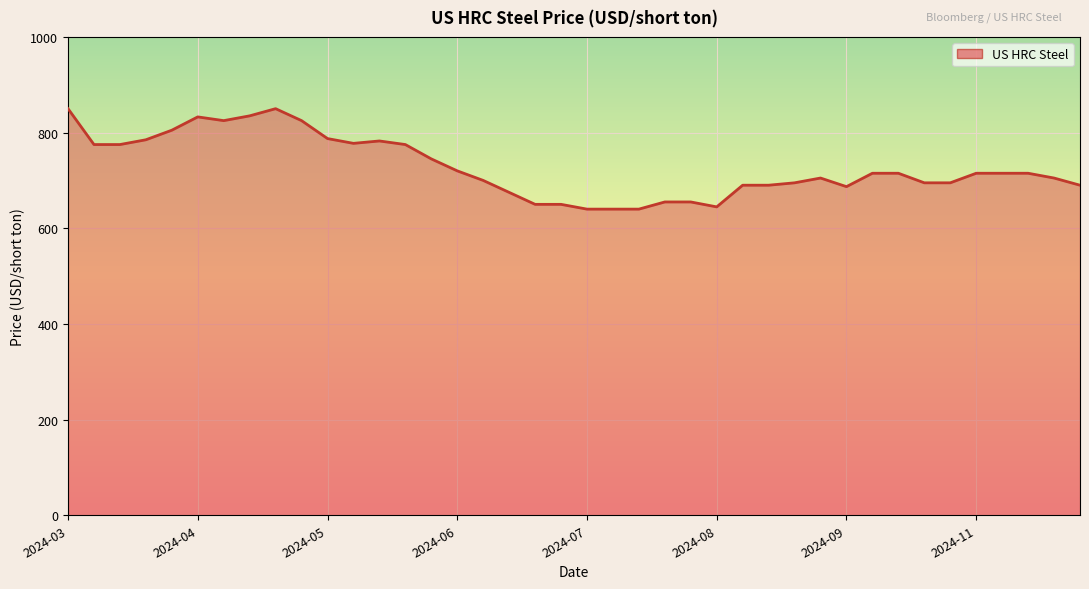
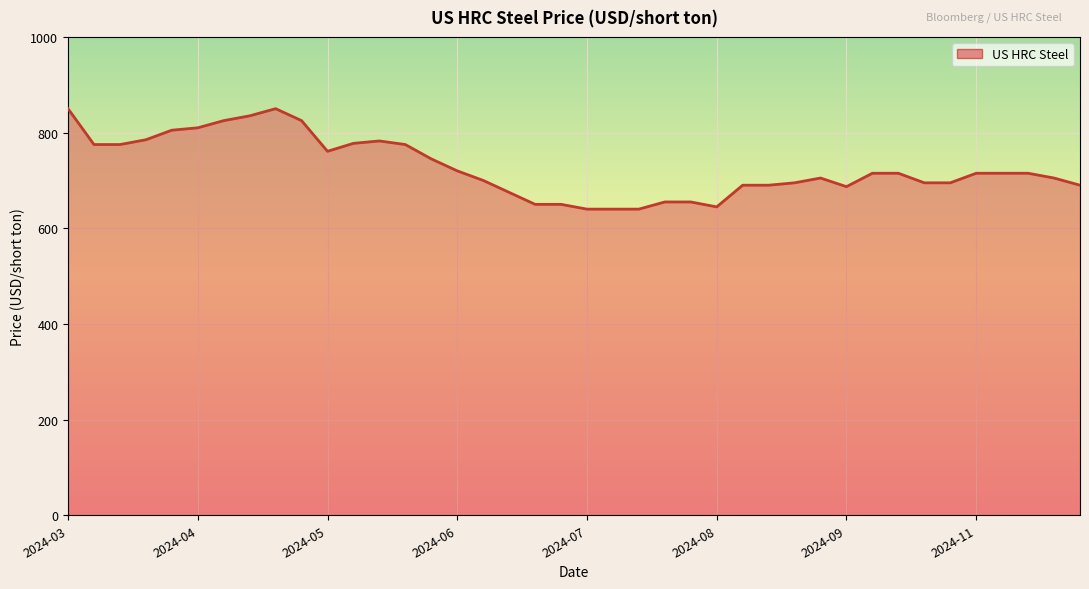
  {
    "2024-03": 850,
-   "2024-04": 830,
-   "2024-05": 790,
+   "2024-04": 810,
+   "2024-05": 760,
    "2024-06": 720,
    "2024-07": 640,
    "2024-08": 640,
    "2024-09": 690,
    "2024-11": 720
  }
